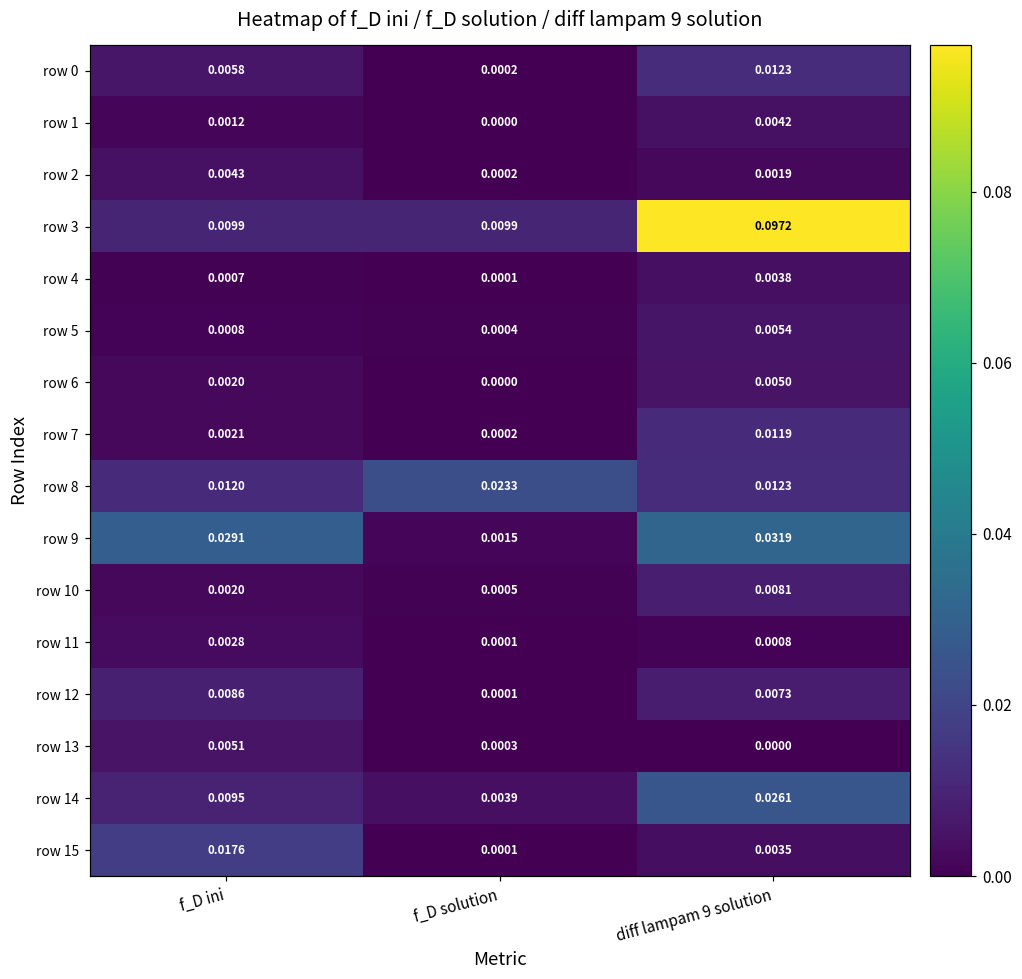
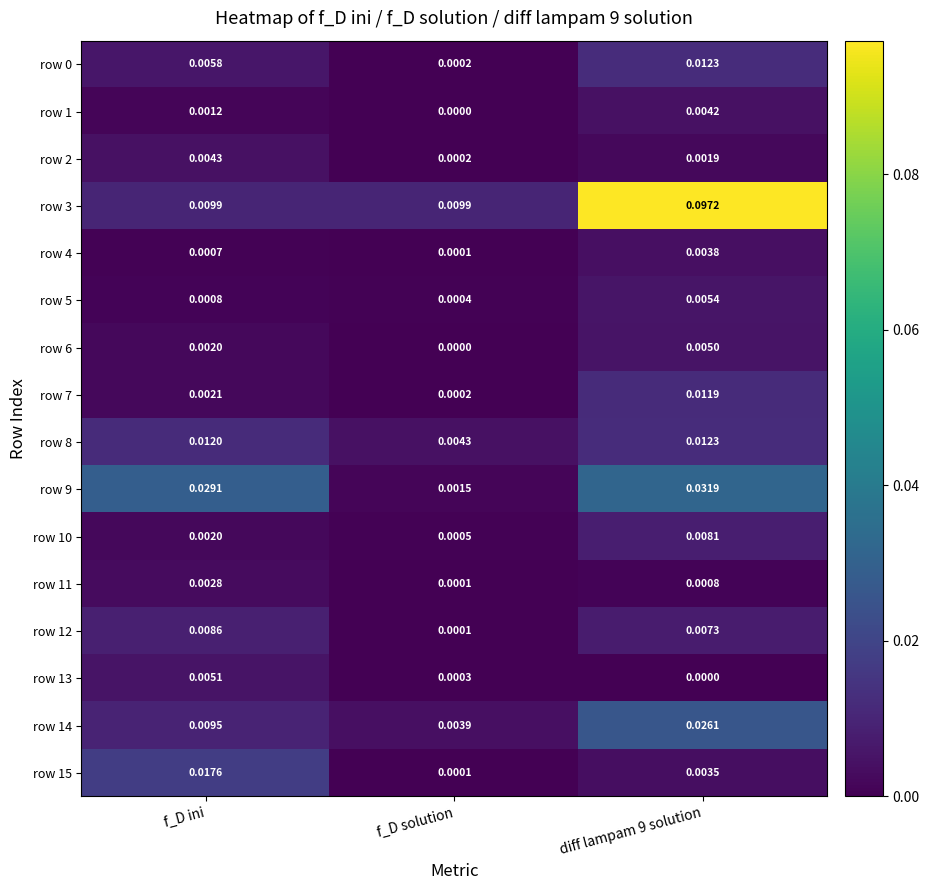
  {
    "row 0": {
      "f_D ini": 0.0058,
      "f_D solution": 0.0002,
      "diff lampam 9 solution": 0.0123
    },
    "row 1": {
      "f_D ini": 0.0012,
      "f_D solution": 0.0000,
      "diff lampam 9 solution": 0.0042
    },
    "row 2": {
      "f_D ini": 0.0043,
      "f_D solution": 0.0002,
      "diff lampam 9 solution": 0.0019
    },
    "row 3": {
      "f_D ini": 0.0099,
      "f_D solution": 0.0099,
      "diff lampam 9 solution": 0.0972
    },
    "row 4": {
      "f_D ini": 0.0007,
      "f_D solution": 0.0001,
      "diff lampam 9 solution": 0.0038
    },
    "row 5": {
      "f_D ini": 0.0008,
      "f_D solution": 0.0004,
      "diff lampam 9 solution": 0.0054
    },
    "row 6": {
      "f_D ini": 0.0020,
      "f_D solution": 0.0000,
      "diff lampam 9 solution": 0.0050
    },
    "row 7": {
      "f_D ini": 0.0021,
      "f_D solution": 0.0002,
      "diff lampam 9 solution": 0.0119
    },
    "row 8": {
      "f_D ini": 0.0120,
-     "f_D solution": 0.0233,
+     "f_D solution": 0.0043,
      "diff lampam 9 solution": 0.0123
    },
    "row 9": {
      "f_D ini": 0.0291,
      "f_D solution": 0.0015,
      "diff lampam 9 solution": 0.0319
    },
    "row 10": {
      "f_D ini": 0.0020,
      "f_D solution": 0.0005,
      "diff lampam 9 solution": 0.0081
    },
    "row 11": {
      "f_D ini": 0.0028,
      "f_D solution": 0.0001,
      "diff lampam 9 solution": 0.0008
    },
    "row 12": {
      "f_D ini": 0.0086,
      "f_D solution": 0.0001,
      "diff lampam 9 solution": 0.0073
    },
    "row 13": {
      "f_D ini": 0.0051,
      "f_D solution": 0.0003,
      "diff lampam 9 solution": 0.0000
    },
    "row 14": {
      "f_D ini": 0.0095,
      "f_D solution": 0.0039,
      "diff lampam 9 solution": 0.0261
    },
    "row 15": {
      "f_D ini": 0.0176,
      "f_D solution": 0.0001,
      "diff lampam 9 solution": 0.0035
    }
  }
